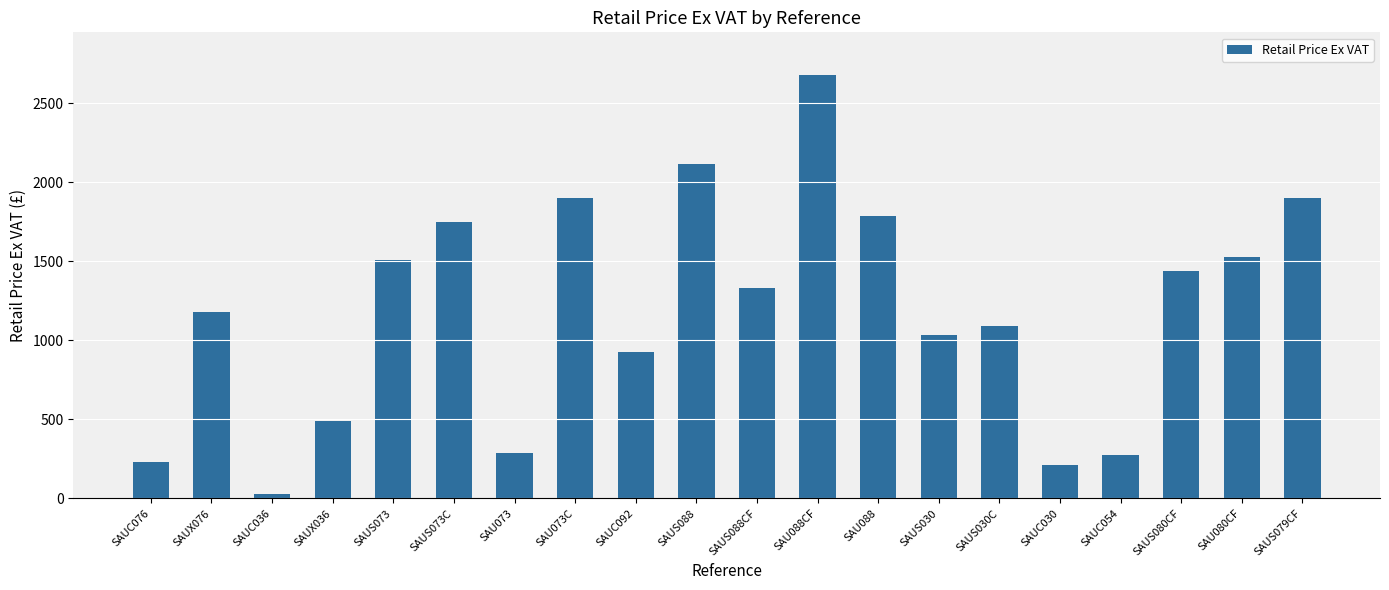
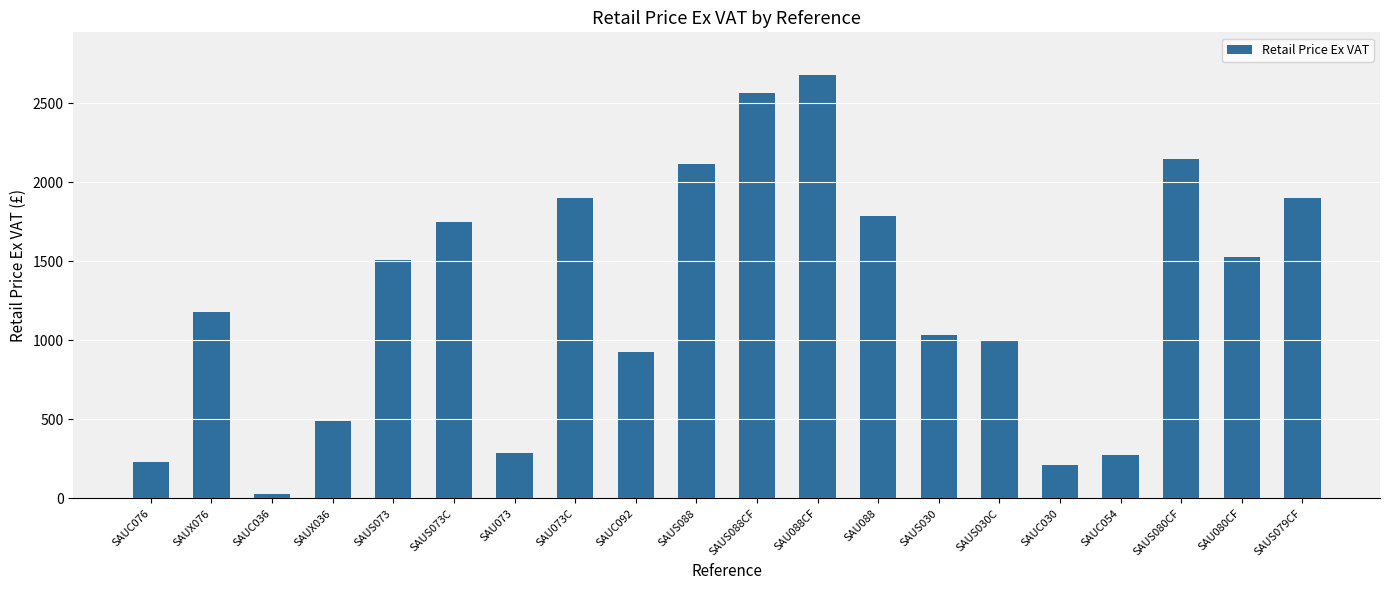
  {
    "SAUC076": 230,
    "SAUX076": 1180,
    "SAUC036": 30,
    "SAUX036": 490,
    "SAUS073": 1510,
    "SAUS073C": 1750,
    "SAU073": 290,
    "SAU073C": 1900,
    "SAUC092": 920,
    "SAUS088": 2120,
-   "SAUS088CF": 1330,
+   "SAUS088CF": 2560,
    "SAU088CF": 2680,
    "SAU088": 1790,
    "SAUS030": 1040,
-   "SAUS030C": 1090,
+   "SAUS030C": 1000,
    "SAUC030": 210,
    "SAUC054": 270,
-   "SAUS080CF": 1440,
+   "SAUS080CF": 2150,
    "SAU080CF": 1530,
    "SAUS079CF": 1900
  }
